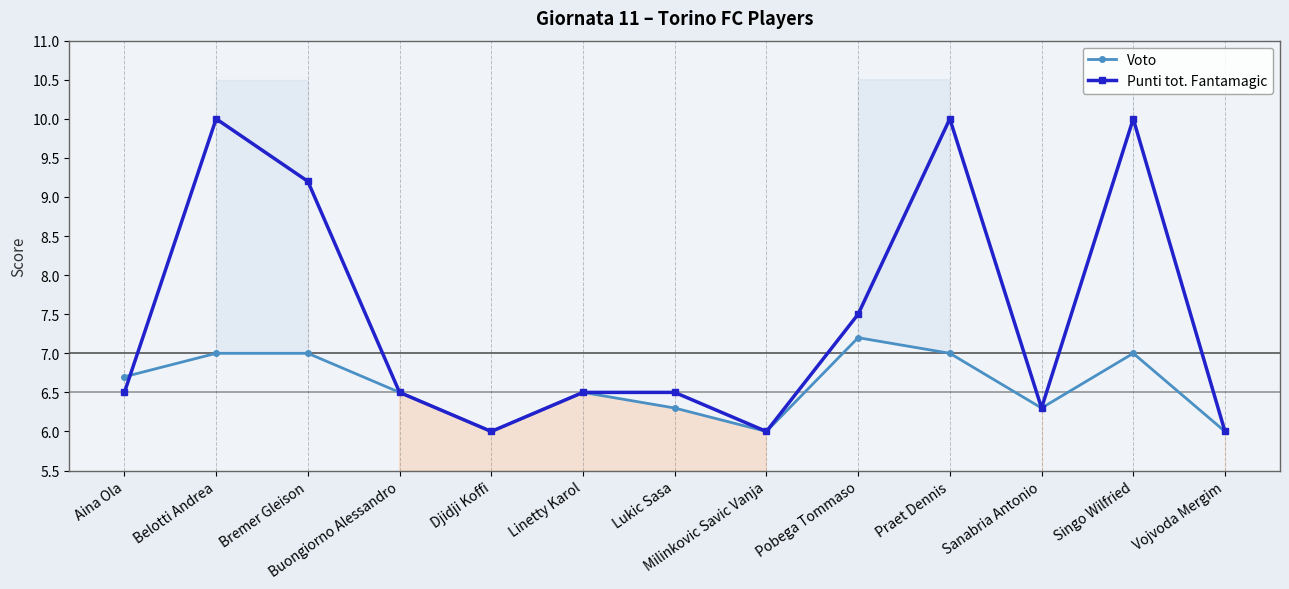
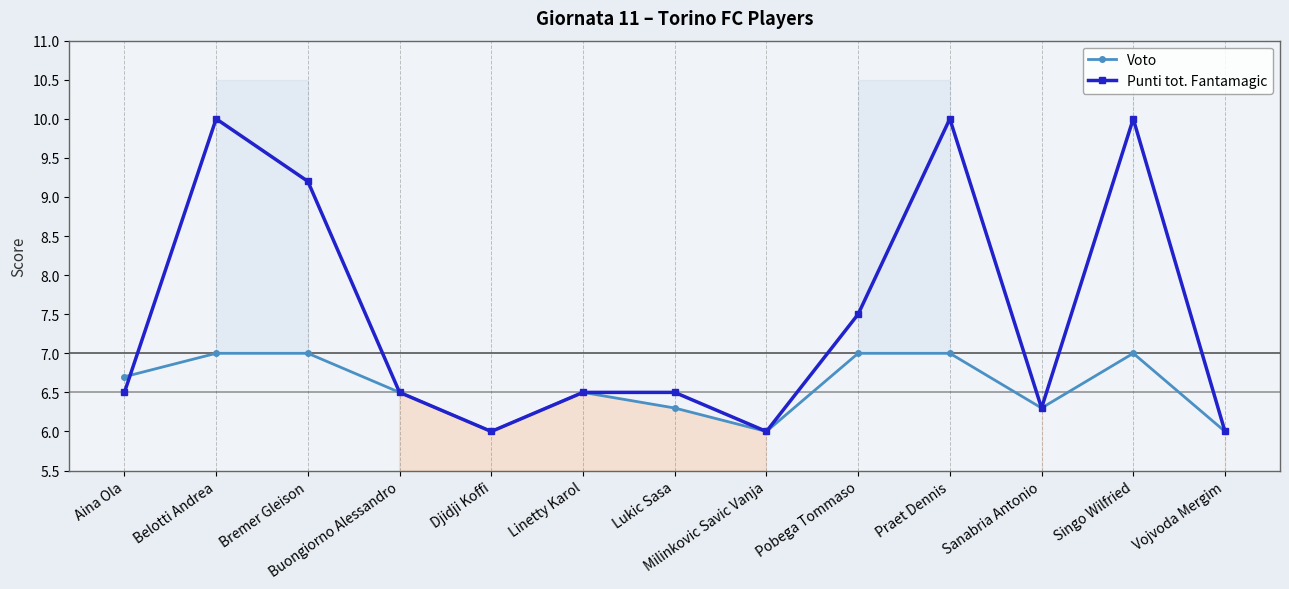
  {
    "Voto": {
      "Aina Ola": 6.7,
      "Belotti Andrea": 7.0,
      "Bremer Gleison": 7.0,
      "Lukic Sasa": 6.3,
-     "Pobega Tommaso": 7.2,
+     "Pobega Tommaso": 7.0,
      "Praet Dennis": 7.0,
      "Singo Wilfried": 7.0
    },
    "Punti tot. Fantamagic": {
      "Aina Ola": 6.5,
      "Belotti Andrea": 10.0,
      "Bremer Gleison": 9.2,
      "Lukic Sasa": 6.5,
      "Pobega Tommaso": 7.5,
      "Praet Dennis": 10.0,
      "Singo Wilfried": 10.0
    }
  }
